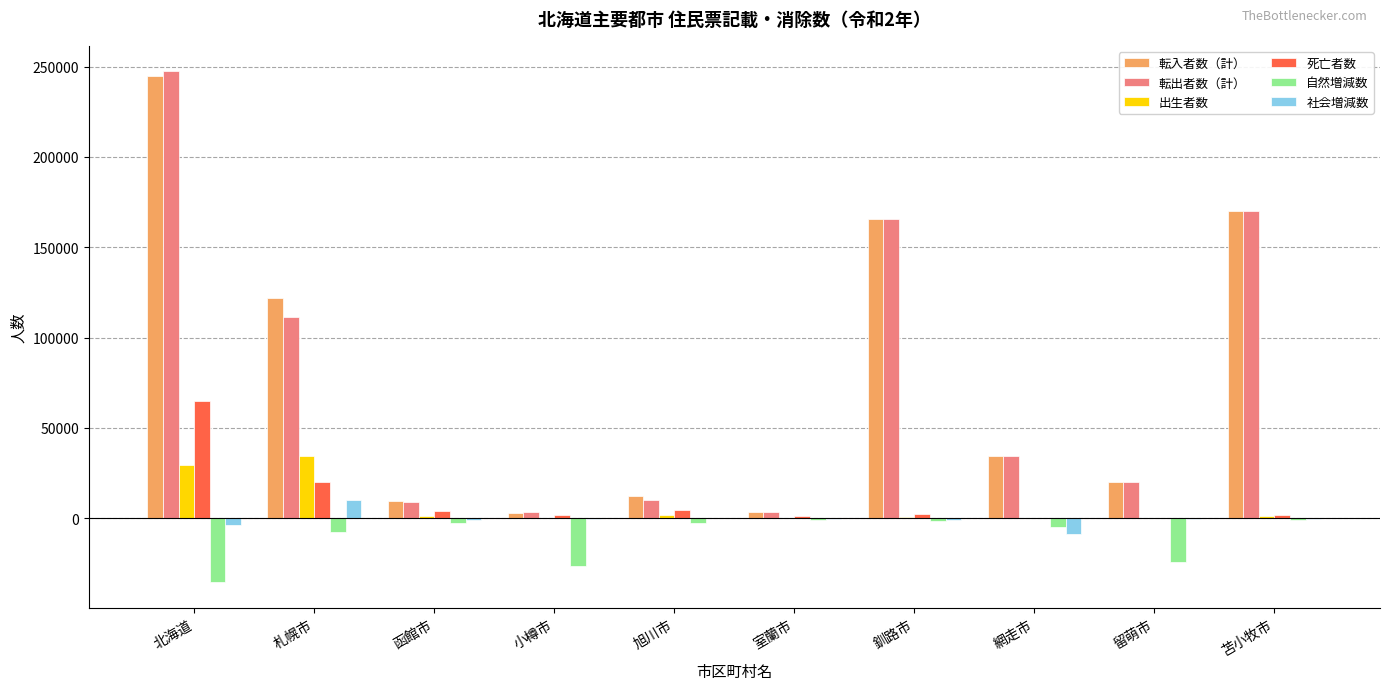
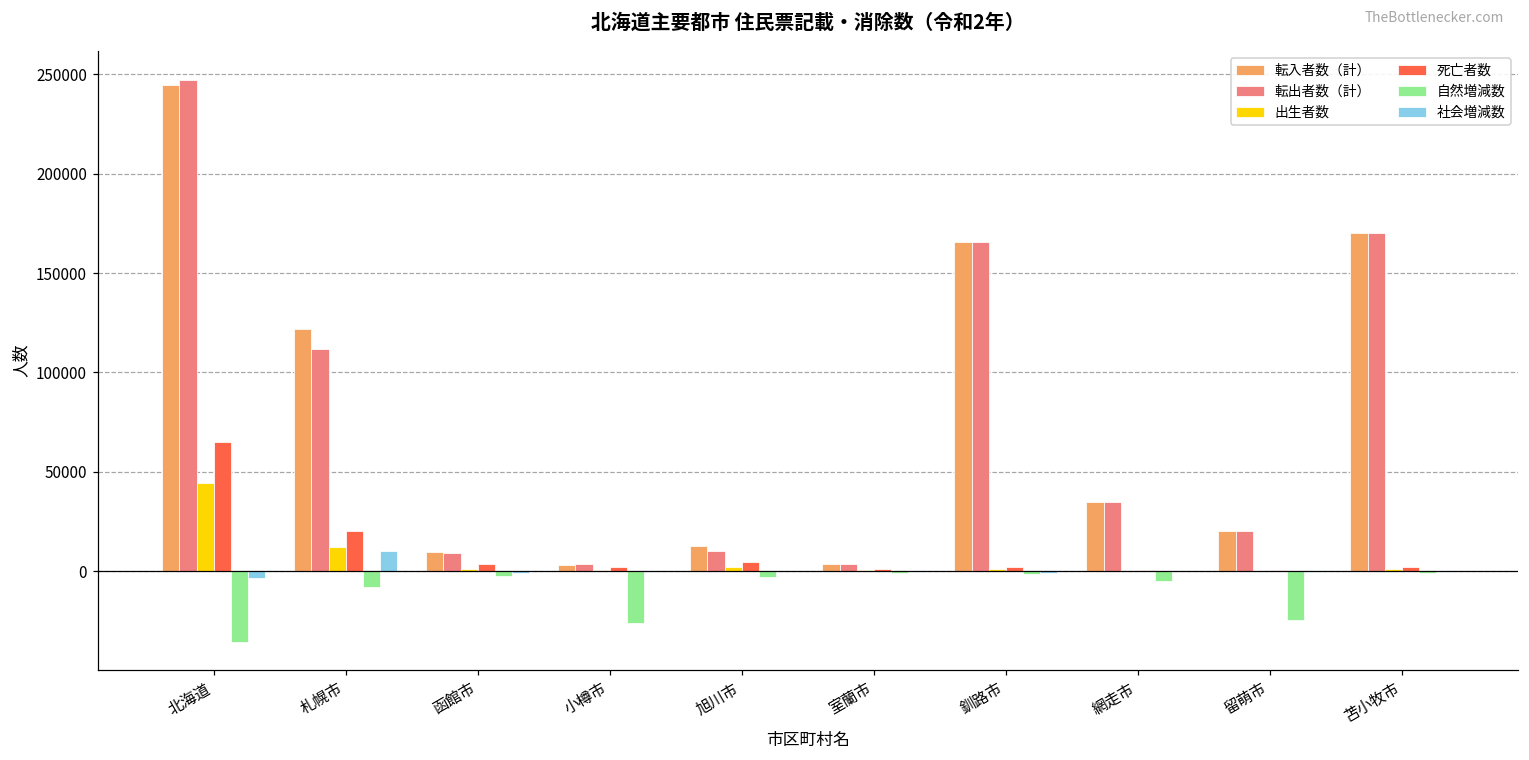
  {
    "出生者数": {
-     "北海道": 30000,
-     "札幌市": 34000,
+     "北海道": 44000,
+     "札幌市": 12000,
      "旭川市": 2000
    },
    "死亡者数": {
      "北海道": 65000,
      "札幌市": 20000,
      "函館市": 4000,
      "小樽市": 2000,
      "旭川市": 5000,
      "釧路市": 2000,
      "苫小牧市": 2000
    },
    "自然増減数": {
      "北海道": -35000,
      "札幌市": -8000,
      "函館市": -3000,
      "小樽市": -26000,
      "旭川市": -3000,
      "釧路市": -1000,
      "網走市": -5000,
      "留萌市": -24000
    },
    "社会増減数": {
      "北海道": -4000,
      "札幌市": 10000,
-     "網走市": -9000
+     "網走市": 0
    }
  }
